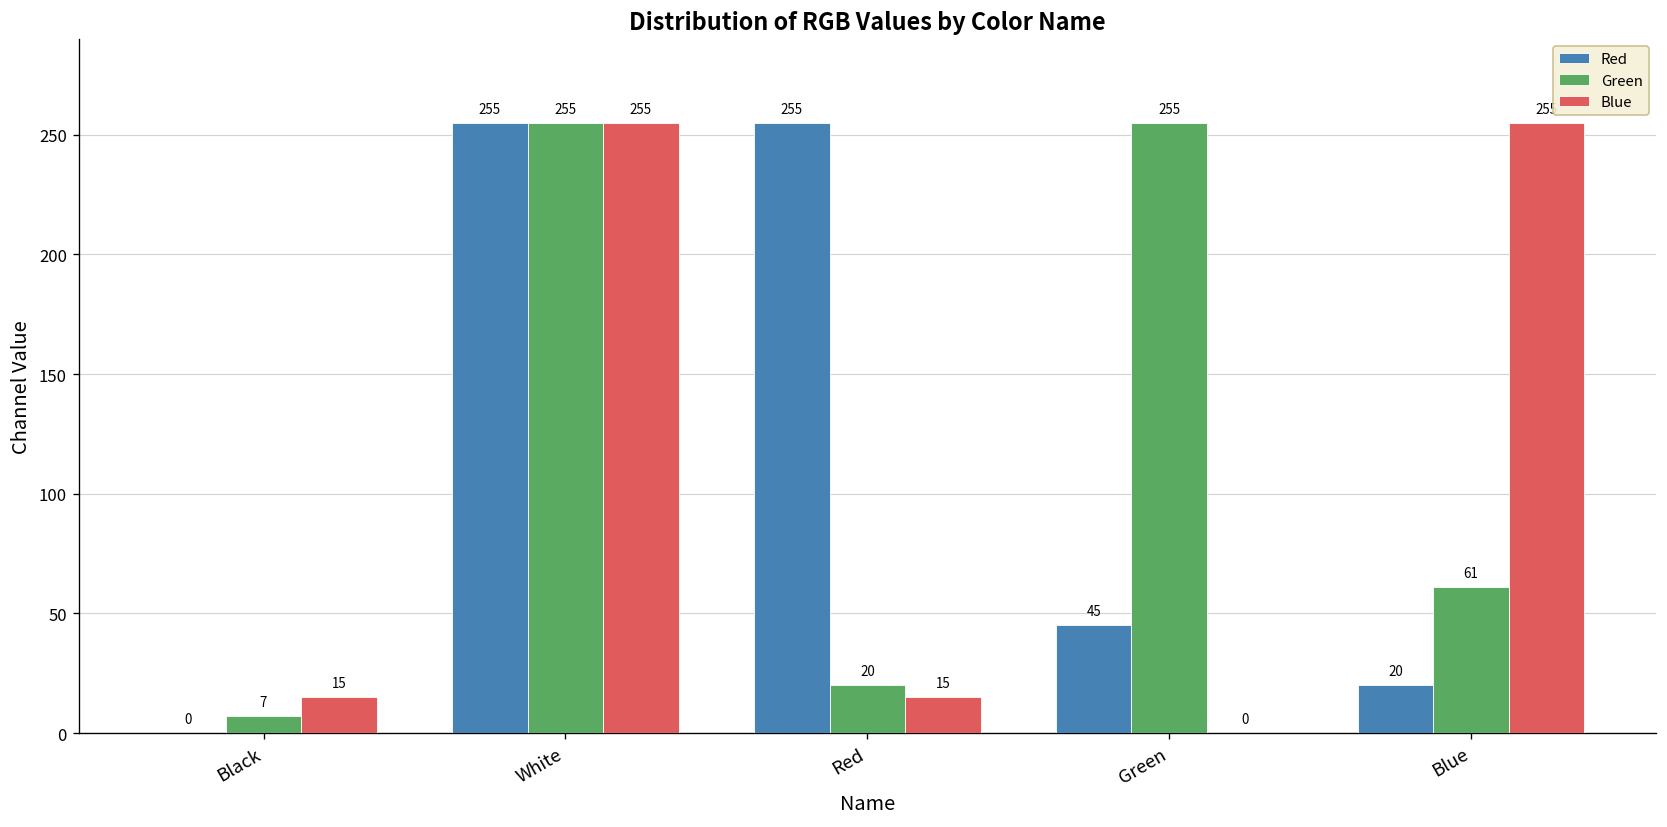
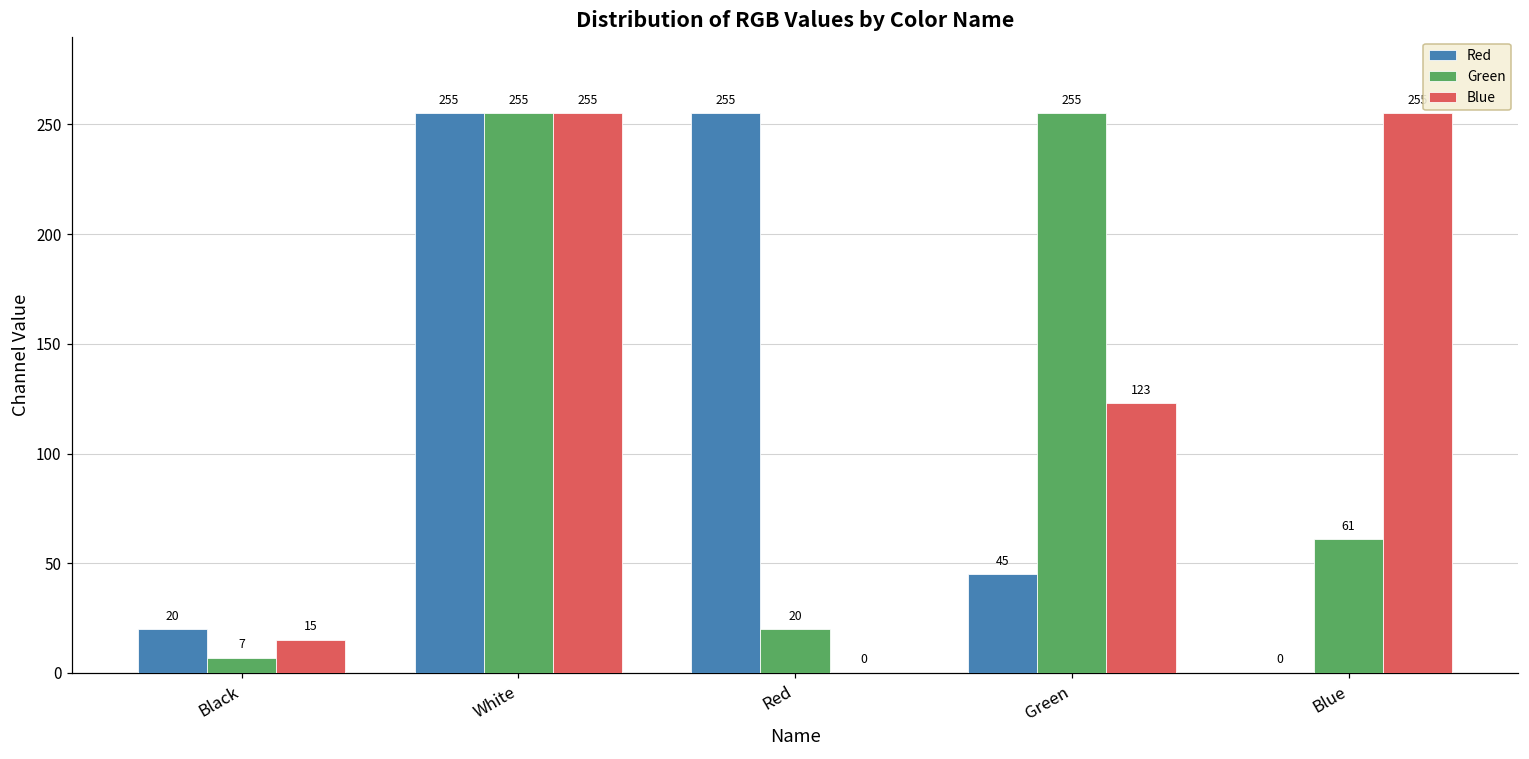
  {
    "Red": {
-     "Black": 0,
+     "Black": 20,
      "White": 255,
      "Red": 255,
      "Green": 45,
-     "Blue": 20
+     "Blue": 0
    },
    "Green": {
      "Black": 7,
      "White": 255,
      "Red": 20,
      "Green": 255,
      "Blue": 61
    },
    "Blue": {
      "Black": 15,
      "White": 255,
-     "Red": 15,
-     "Green": 0
+     "Red": 0,
+     "Green": 123
    }
  }
